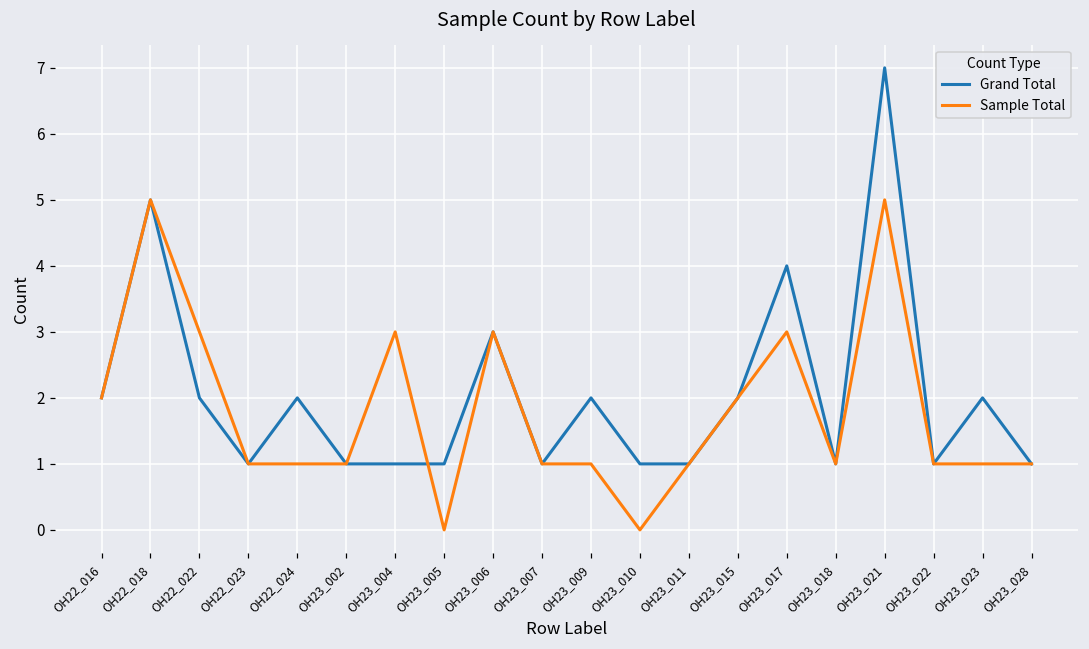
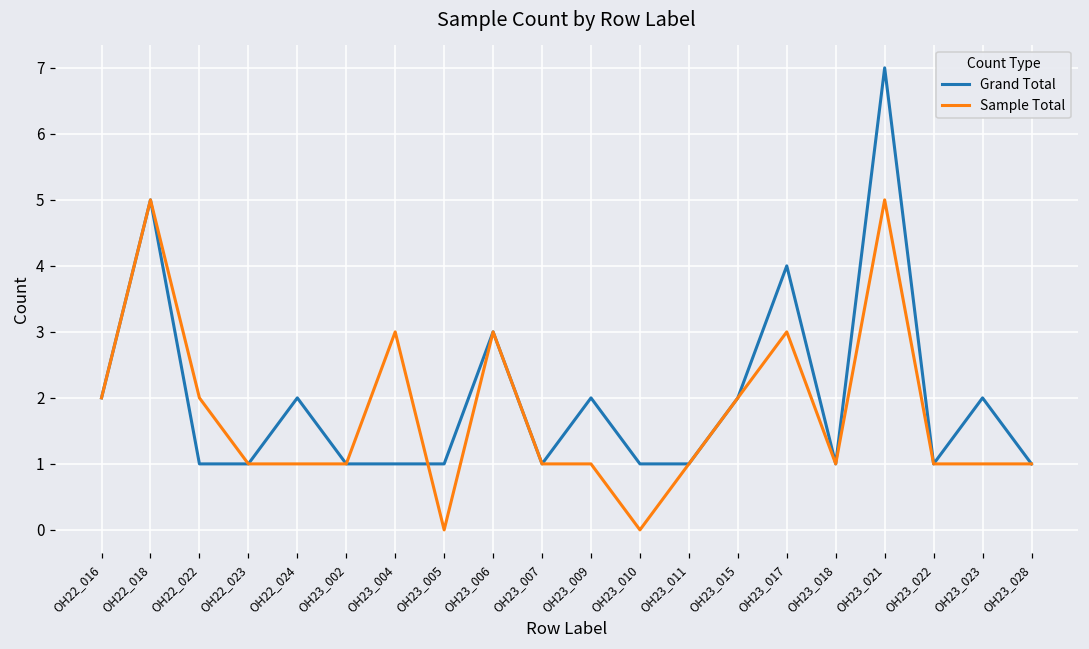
  {
    "Grand Total": {
-     "OH22_022": 2,
+     "OH22_022": 1,
      "OH22_024": 2,
      "OH23_004": 1,
      "OH23_005": 1,
      "OH23_009": 2,
      "OH23_010": 1,
      "OH23_017": 4,
      "OH23_021": 7,
      "OH23_023": 2
    },
    "Sample Total": {
-     "OH22_022": 3,
+     "OH22_022": 2,
      "OH22_024": 1,
      "OH23_004": 3,
      "OH23_005": 0,
      "OH23_009": 1,
      "OH23_010": 0,
      "OH23_017": 3,
      "OH23_021": 5,
      "OH23_023": 1
    }
  }
